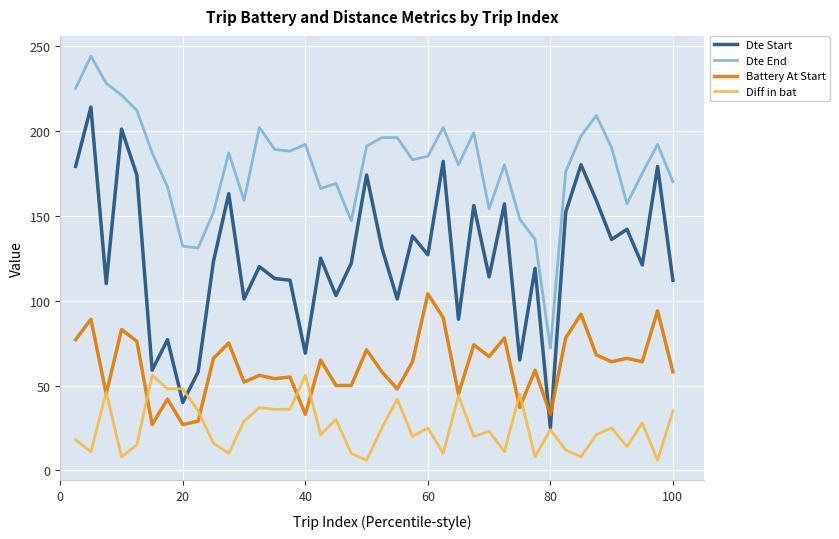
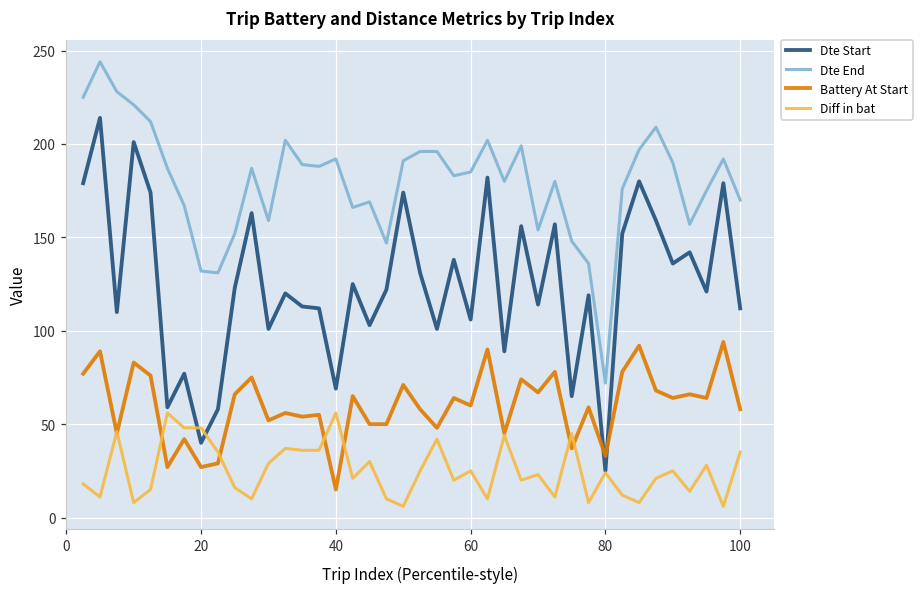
  {
    "Dte Start": {
      "20": 40,
      "40": 69,
-     "60": 127,
+     "60": 106,
      "100": 112
    },
    "Dte End": {
      "20": 132,
      "40": 192,
      "60": 185,
      "80": 72,
      "100": 170
    },
    "Battery At Start": {
      "20": 27,
-     "40": 33,
-     "60": 104,
+     "40": 15,
+     "60": 60,
      "80": 33,
      "100": 58
    },
    "Diff in bat": {
      "20": 48,
      "40": 56,
      "60": 25,
      "100": 35
    }
  }
